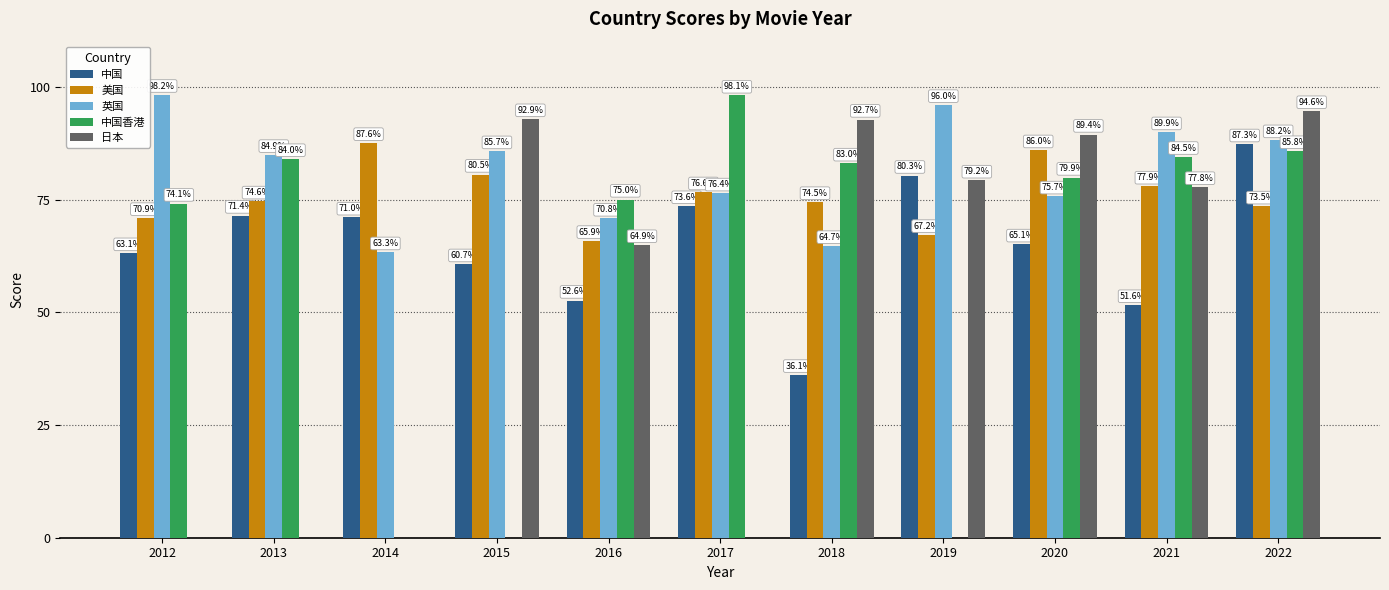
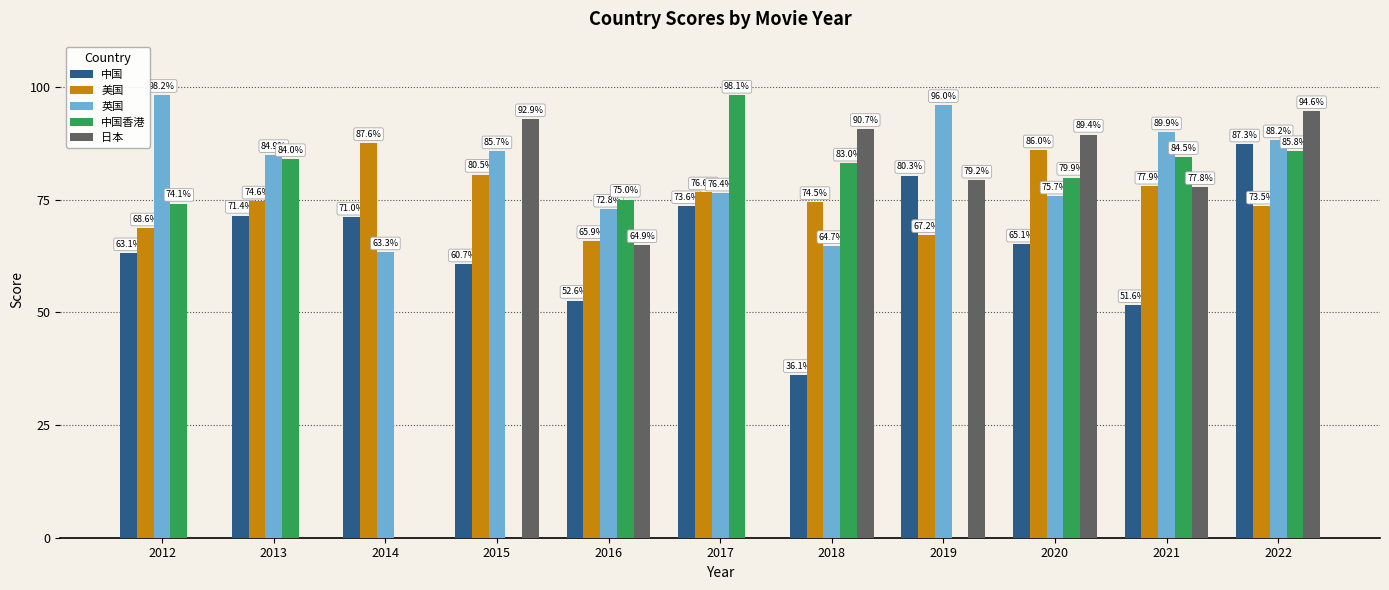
  {
    "美国": {
-     "2012": "70.9%"
+     "2012": "68.6%"
    },
    "英国": {
-     "2016": "70.8%"
+     "2016": "72.8%"
    },
    "中国香港": {
      "2014": "0",
      "2015": "0",
      "2019": "0"
    },
    "日本": {
-     "2018": "92.7%"
+     "2018": "90.7%"
    }
  }
